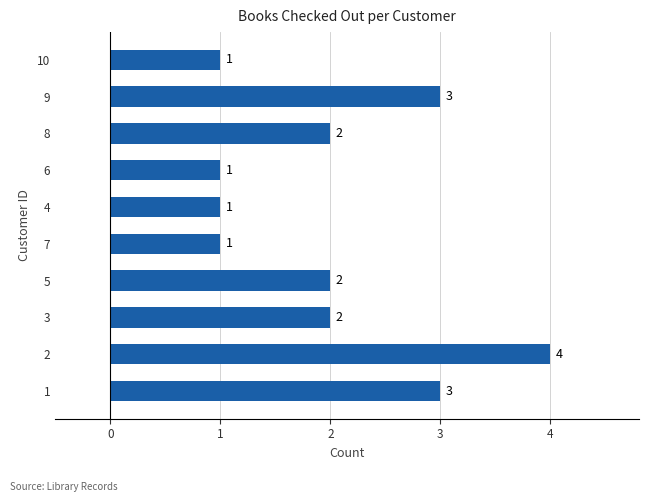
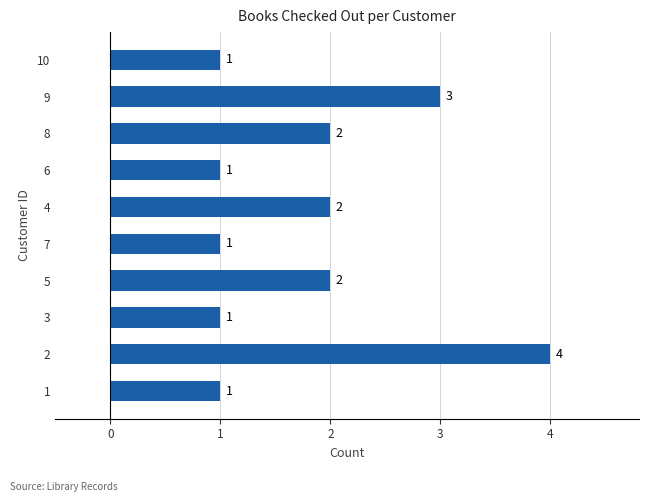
  {
    "10": 1,
    "9": 3,
    "8": 2,
    "6": 1,
-   "4": 1,
+   "4": 2,
    "7": 1,
    "5": 2,
-   "3": 2,
+   "3": 1,
    "2": 4,
-   "1": 3
+   "1": 1
  }
